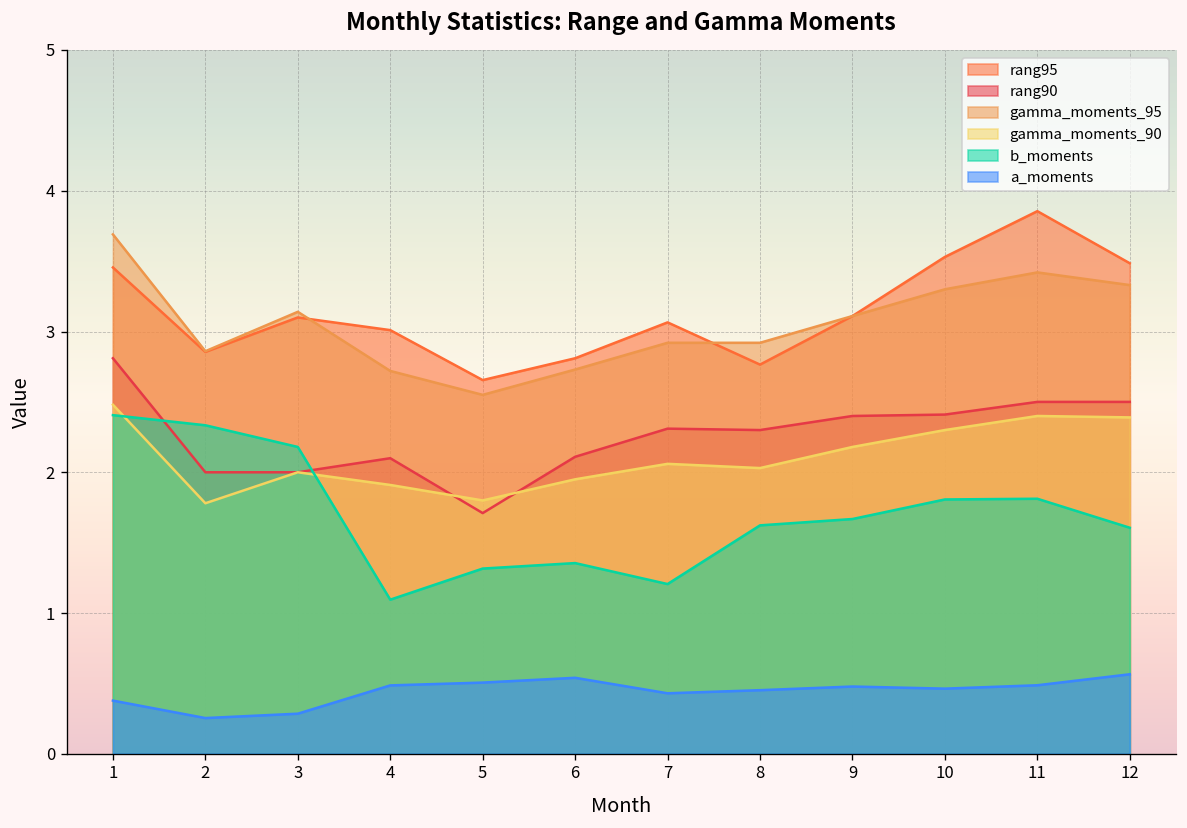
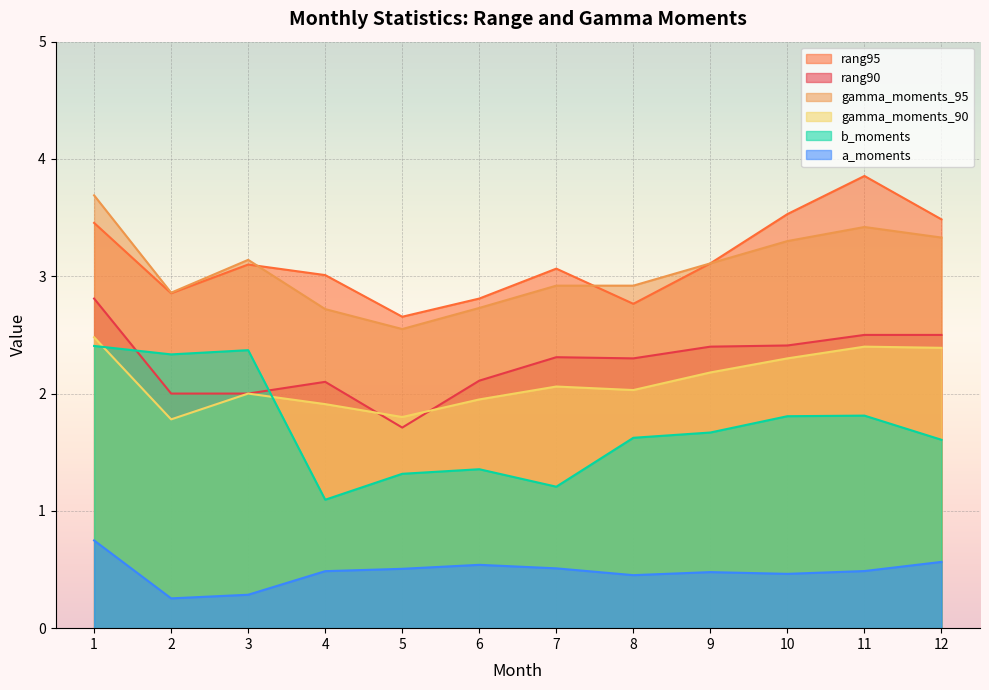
  {
    "b_moments": {
      "1": 2.41,
      "2": 2.33,
-     "3": 2.18,
+     "3": 2.37,
      "4": 1.10,
      "5": 1.32,
      "6": 1.36,
      "7": 1.21,
      "8": 1.62,
      "9": 1.67,
      "10": 1.81,
      "11": 1.81,
      "12": 1.61
    },
    "a_moments": {
-     "1": 0.38,
+     "1": 0.75,
      "2": 0.25,
      "3": 0.29,
      "4": 0.49,
      "5": 0.51,
      "6": 0.54,
-     "7": 0.43,
+     "7": 0.51,
      "8": 0.45,
      "9": 0.48,
      "10": 0.46,
      "11": 0.49,
      "12": 0.57
    }
  }
